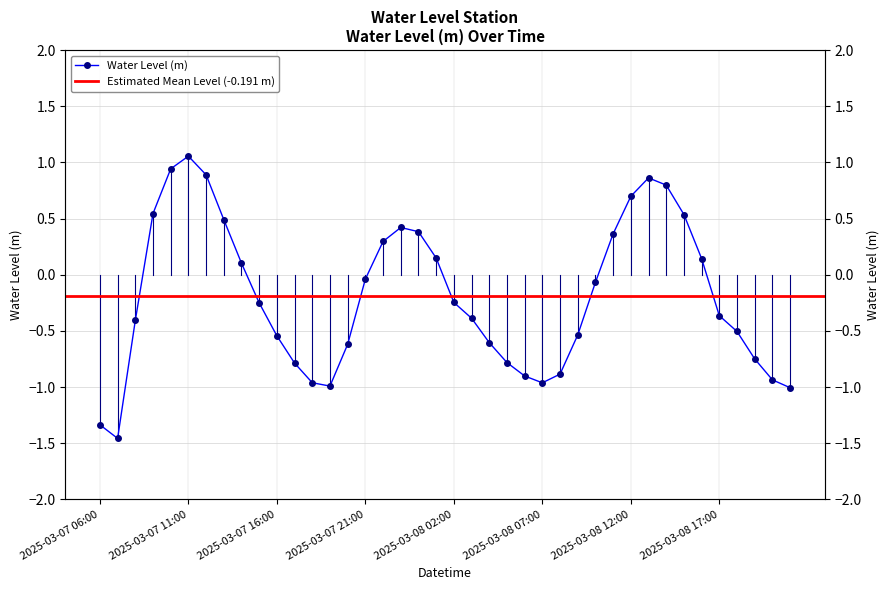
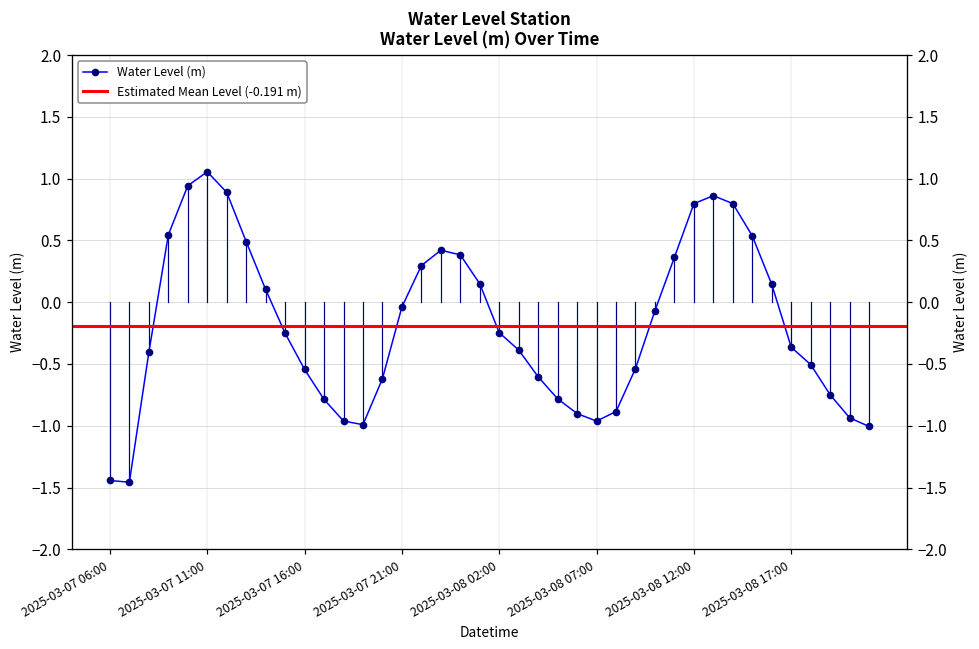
  {
    "Water Level (m)": {
-     "2025-03-07 06:00": -1.34,
-     "2025-03-08 12:00": 0.70
+     "2025-03-07 06:00": -1.44,
+     "2025-03-08 12:00": 0.80
    }
  }
